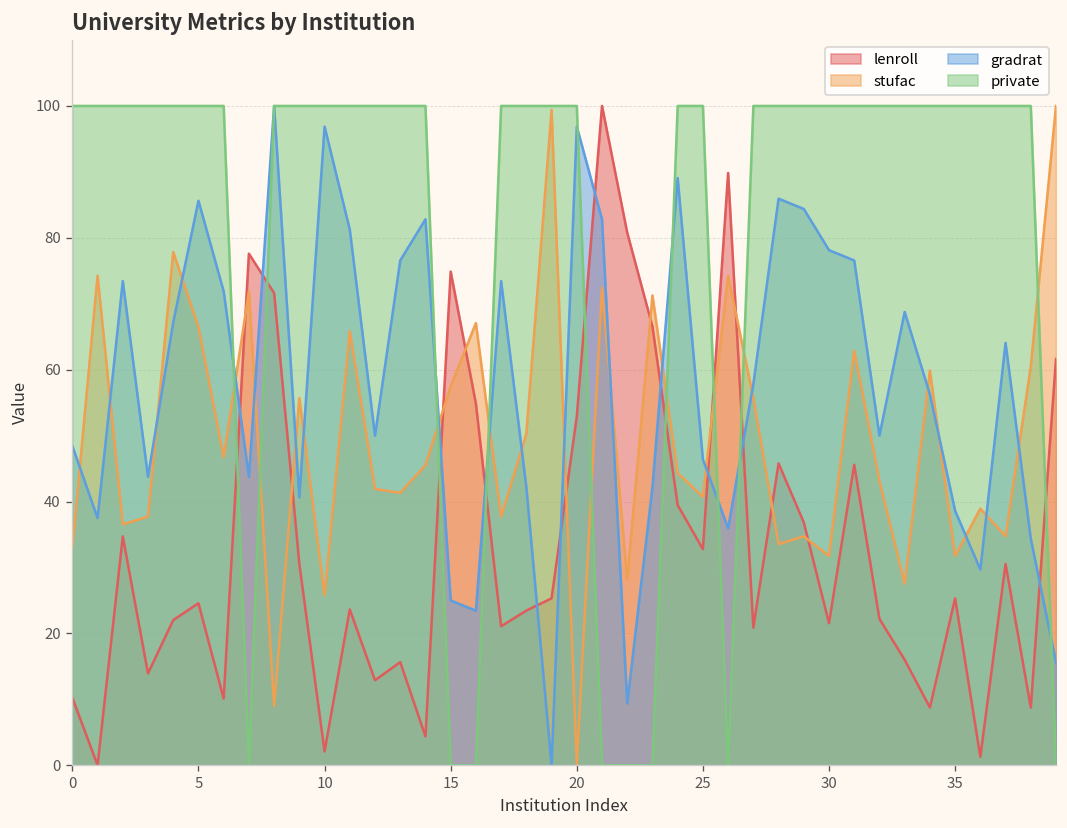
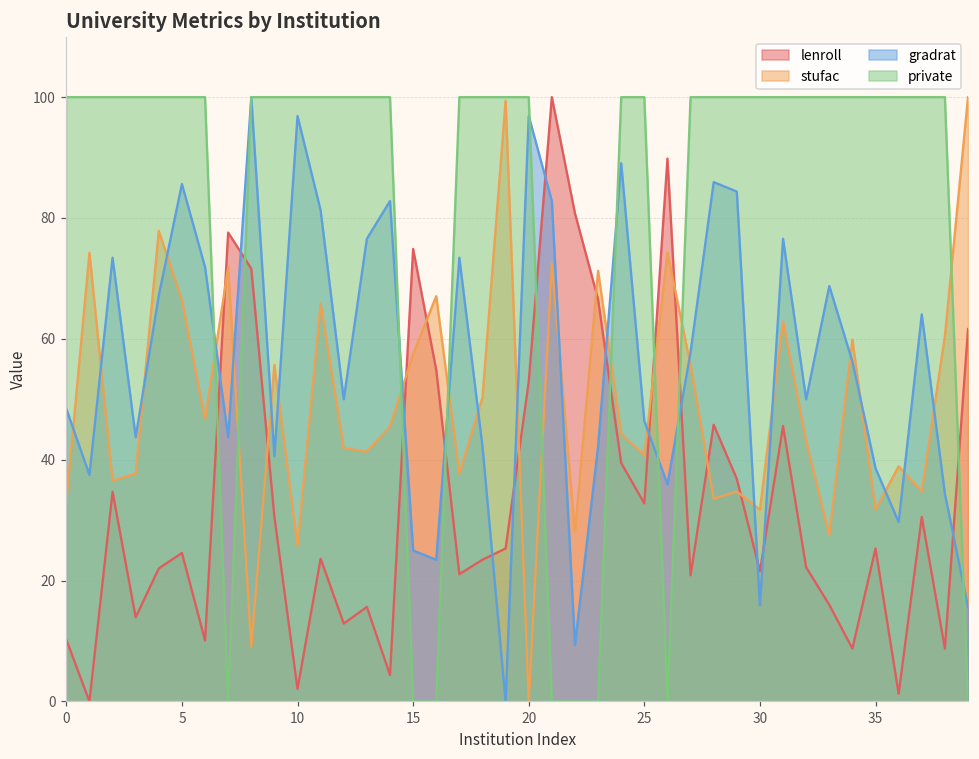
  {
    "gradrat": {
      "0": 48,
      "5": 86,
      "10": 97,
      "15": 25,
      "20": 97,
      "25": 46,
-     "30": 78,
+     "30": 16,
      "35": 39
    },
    "private": {
      "0": 100,
      "5": 100,
      "10": 100,
      "15": 0,
      "20": 100,
      "25": 100,
      "30": 100,
      "35": 100
    }
  }
